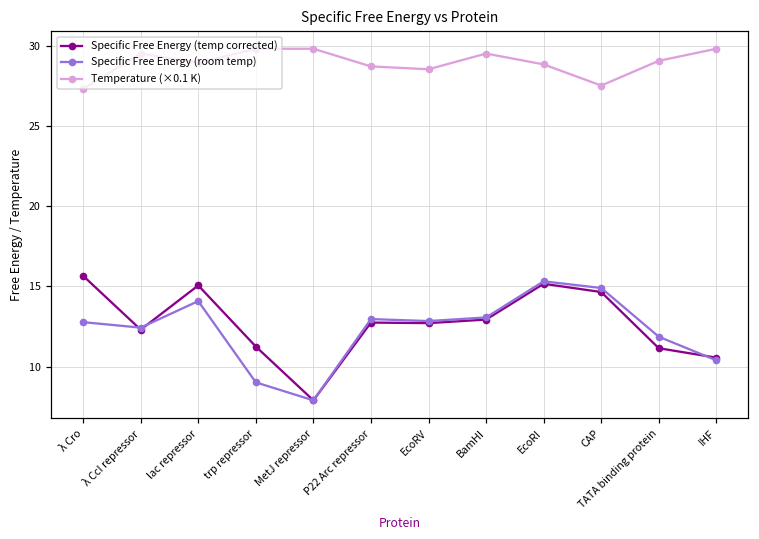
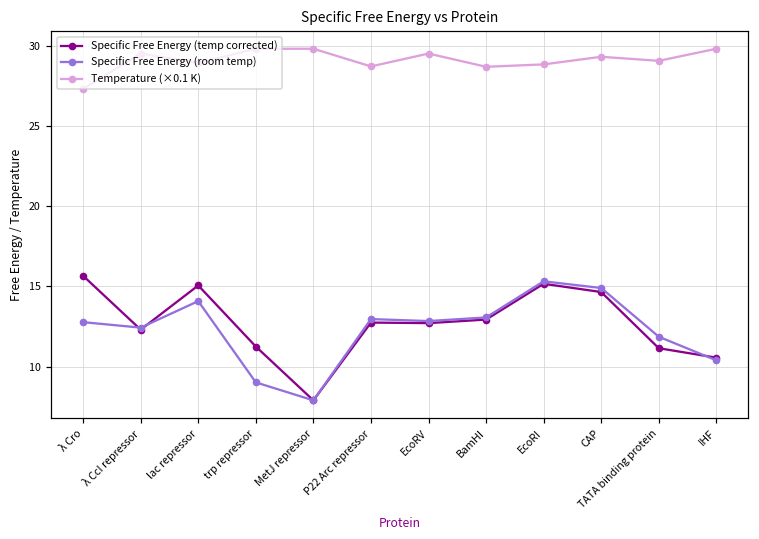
  {
    "Specific Free Energy (temp corrected)": {
      "λ Cro": 15.7,
      "lac repressor": 15.1,
      "trp repressor": 11.3,
      "P22 Arc repressor": 12.7,
      "CAP": 14.7,
      "TATA binding protein": 11.2
    },
    "Specific Free Energy (room temp)": {
      "λ Cro": 12.8,
      "lac repressor": 14.1,
      "trp repressor": 9.0,
      "P22 Arc repressor": 13.0,
      "CAP": 14.9,
      "TATA binding protein": 11.9
    },
    "Temperature (×0.1 K)": {
      "MetJ repressor": 29.8,
      "P22 Arc repressor": 28.7,
-     "EcoRV": 28.5,
-     "BamHI": 29.5,
+     "EcoRV": 29.5,
+     "BamHI": 28.7,
      "EcoRI": 28.8,
-     "CAP": 27.5,
+     "CAP": 29.3,
      "TATA binding protein": 29.1,
      "IHF": 29.8
    }
  }
